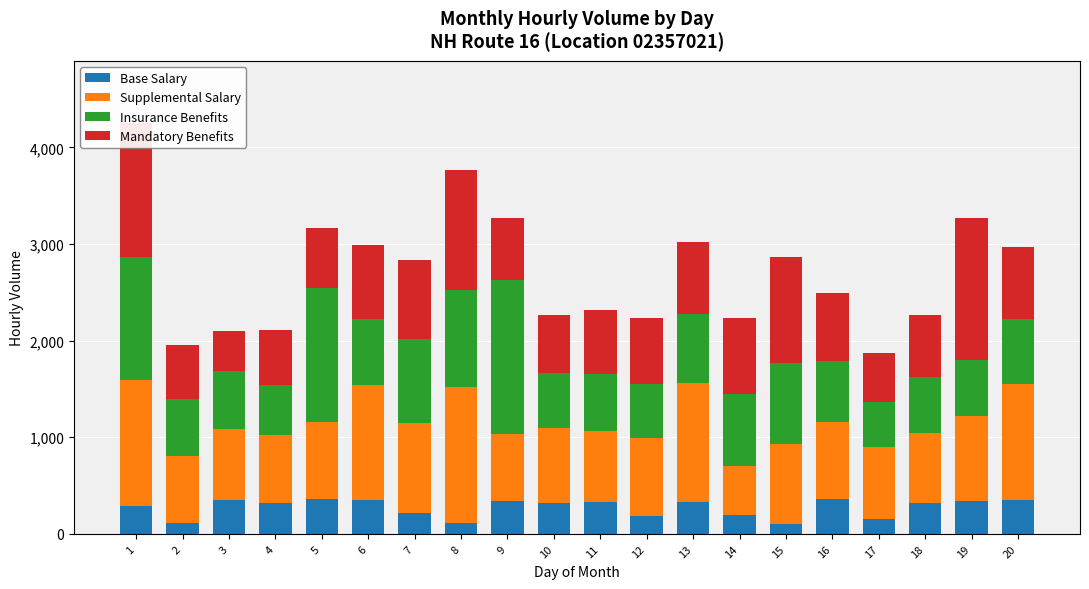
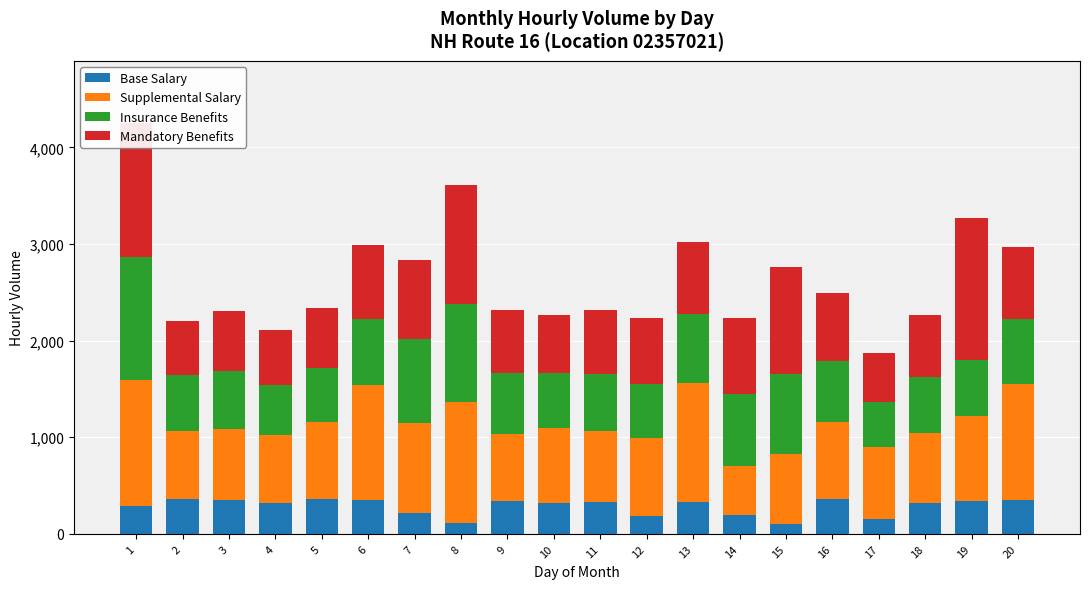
  {
    "Base Salary": {
      "1": "300",
-     "2": "100",
+     "2": "400",
      "3": "400",
      "4": "300",
      "5": "400",
      "6": "300",
      "7": "200",
      "8": "100",
      "9": "300",
      "10": "300",
      "11": "300",
      "12": "200",
      "13": "300",
      "14": "200",
      "15": "100",
      "16": "400",
      "17": "200",
      "18": "300",
      "19": "300",
      "20": "300"
    },
    "Supplemental Salary": {
      "1": "1,300",
      "2": "700",
      "3": "700",
      "4": "700",
      "5": "800",
      "6": "1,200",
      "7": "900",
-     "8": "1,400",
+     "8": "1,300",
      "9": "700",
      "10": "800",
      "11": "700",
      "12": "800",
      "13": "1,200",
      "14": "500",
-     "15": "800",
+     "15": "700",
      "16": "800",
      "17": "800",
      "18": "700",
      "19": "900",
      "20": "1,200"
    },
    "Insurance Benefits": {
      "1": "1,300",
      "2": "600",
      "3": "600",
      "4": "500",
-     "5": "1,400",
+     "5": "600",
      "6": "700",
      "7": "900",
      "8": "1,000",
-     "9": "1,600",
+     "9": "600",
      "10": "600",
      "11": "600",
      "12": "600",
      "13": "700",
      "14": "700",
      "15": "800",
      "16": "600",
      "17": "500",
      "18": "600",
      "19": "600",
      "20": "700"
    },
    "Mandatory Benefits": {
      "2": "600",
-     "3": "400",
+     "3": "600",
      "4": "600",
      "5": "600",
      "6": "800",
      "7": "800",
      "8": "1,200",
      "9": "600",
      "10": "600",
      "11": "700",
      "12": "700",
      "13": "700",
      "14": "800",
      "15": "1,100",
      "16": "700",
      "17": "500",
      "18": "600",
      "19": "1,500",
      "20": "700"
    }
  }
